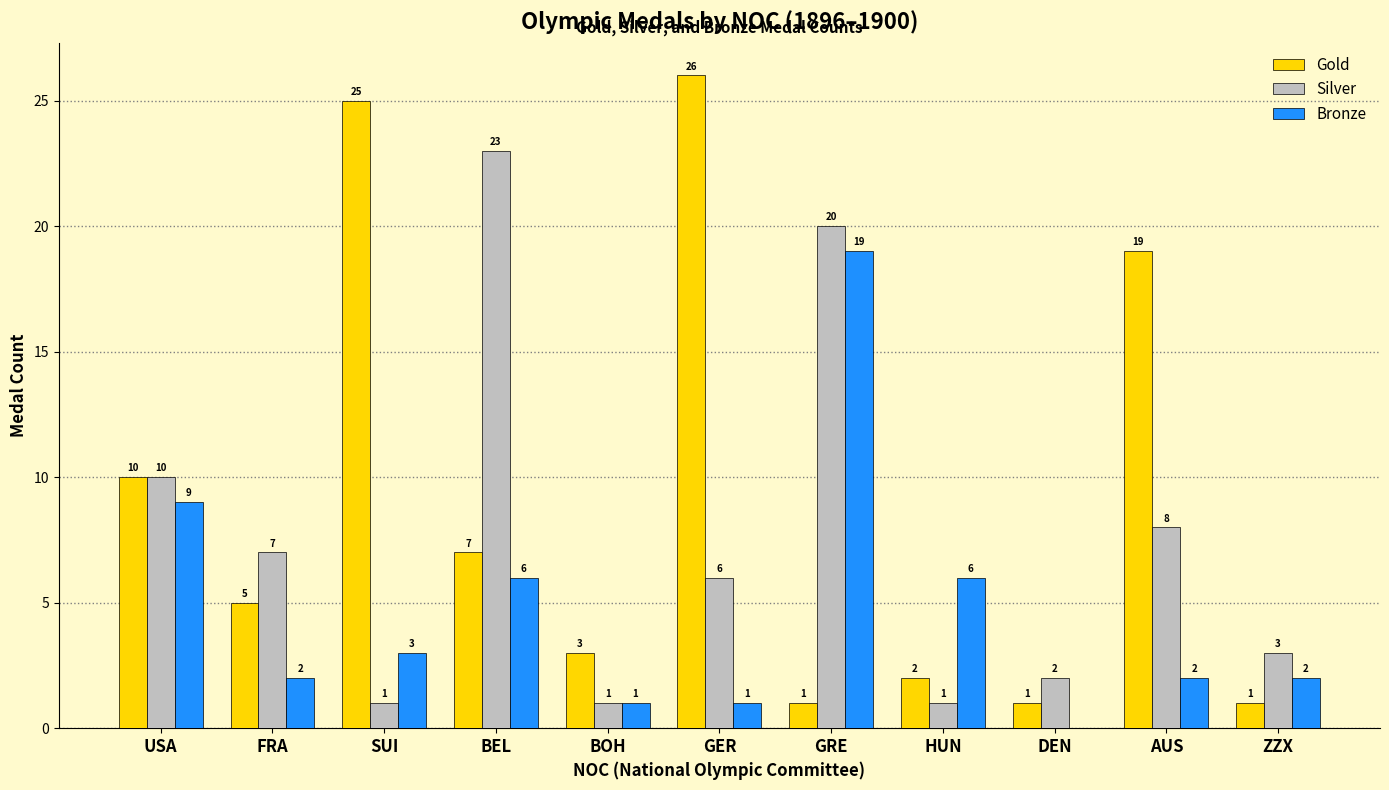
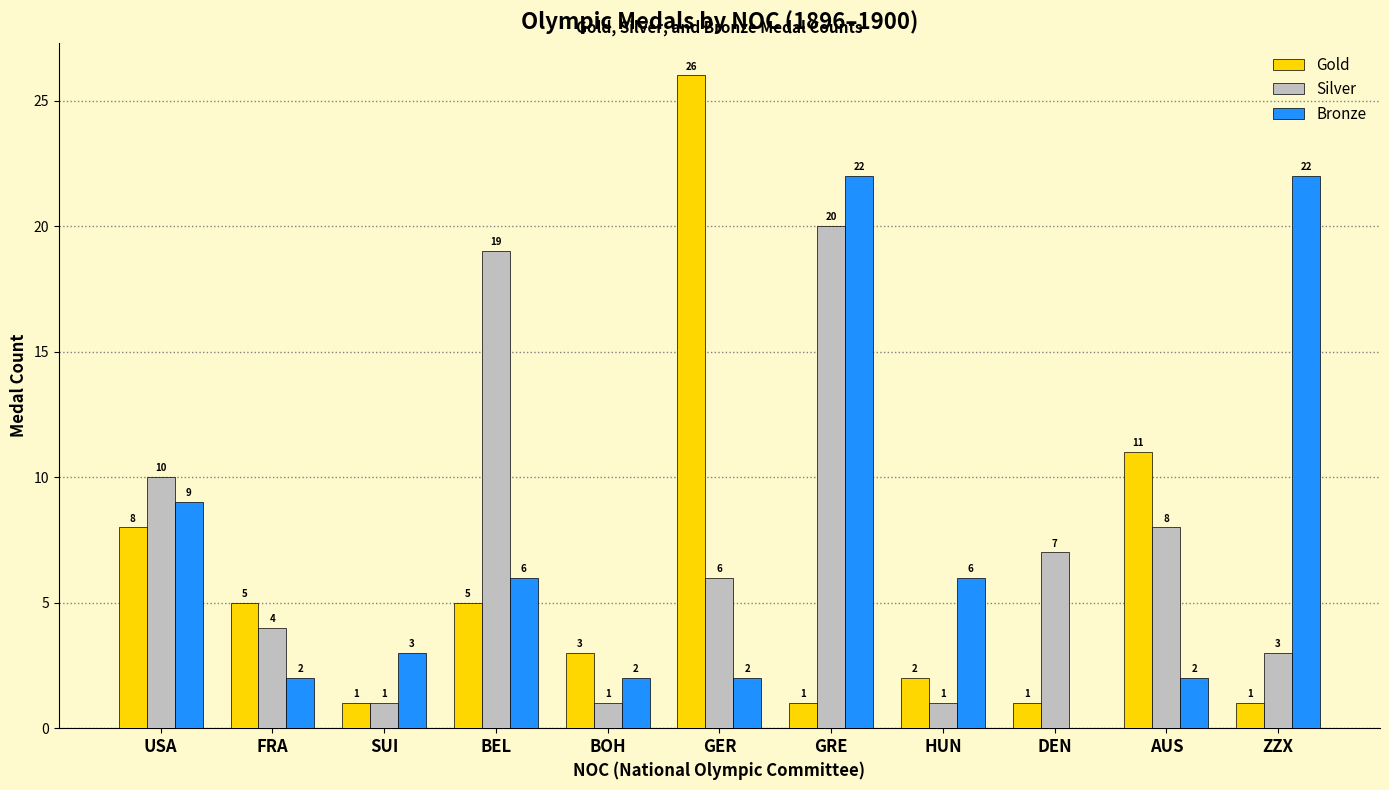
  {
    "Gold": {
-     "USA": 10,
+     "USA": 8,
      "FRA": 5,
-     "SUI": 25,
-     "BEL": 7,
+     "SUI": 1,
+     "BEL": 5,
      "BOH": 3,
      "GER": 26,
      "GRE": 1,
      "HUN": 2,
      "DEN": 1,
-     "AUS": 19,
+     "AUS": 11,
      "ZZX": 1
    },
    "Silver": {
      "USA": 10,
-     "FRA": 7,
+     "FRA": 4,
      "SUI": 1,
-     "BEL": 23,
+     "BEL": 19,
      "BOH": 1,
      "GER": 6,
      "GRE": 20,
      "HUN": 1,
-     "DEN": 2,
+     "DEN": 7,
      "AUS": 8,
      "ZZX": 3
    },
    "Bronze": {
      "USA": 9,
      "FRA": 2,
      "SUI": 3,
      "BEL": 6,
-     "BOH": 1,
-     "GER": 1,
-     "GRE": 19,
+     "BOH": 2,
+     "GER": 2,
+     "GRE": 22,
      "HUN": 6,
      "AUS": 2,
-     "ZZX": 2
+     "ZZX": 22
    }
  }
